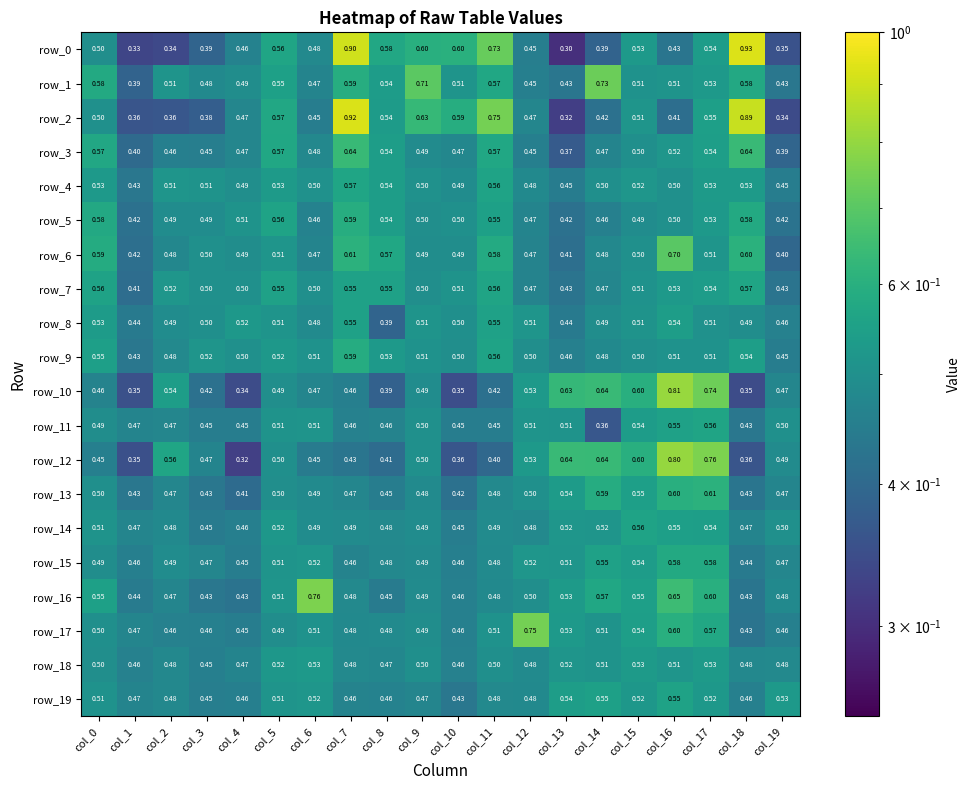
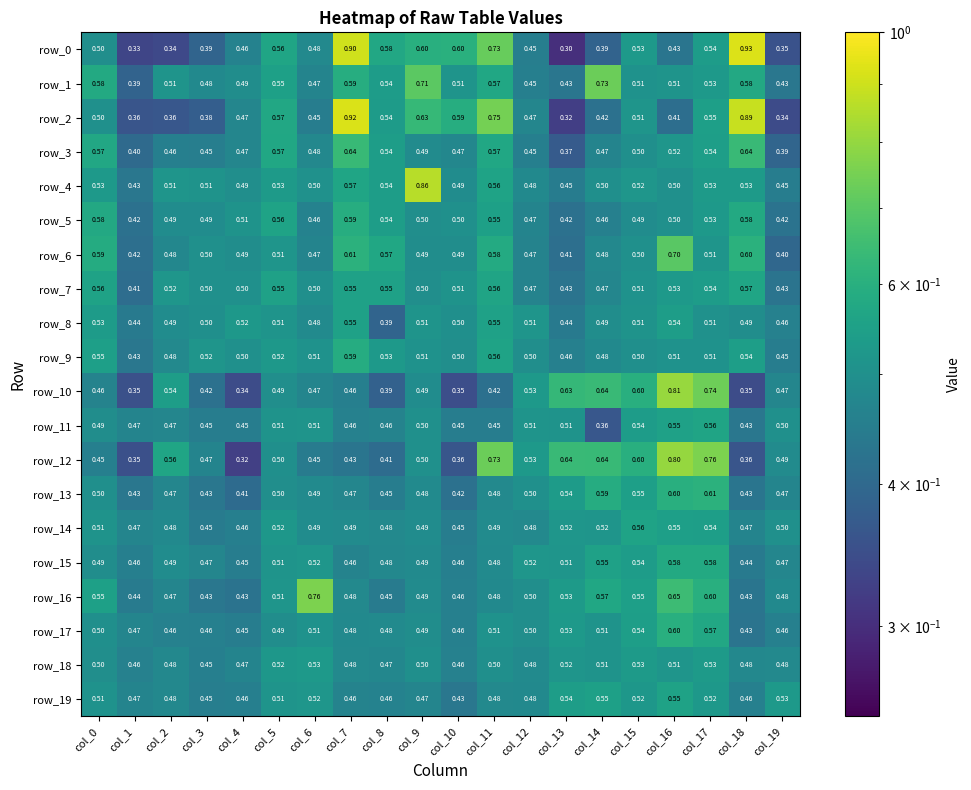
  {
    "row_4": {
      "col_0": 0.53,
      "col_1": 0.43,
      "col_2": 0.51,
      "col_3": 0.51,
      "col_4": 0.49,
      "col_5": 0.53,
      "col_6": 0.50,
      "col_7": 0.57,
      "col_8": 0.54,
-     "col_9": 0.50,
+     "col_9": 0.86,
      "col_10": 0.49,
      "col_11": 0.56,
      "col_12": 0.48,
      "col_13": 0.45,
      "col_14": 0.50,
      "col_15": 0.52,
      "col_16": 0.50,
      "col_17": 0.53,
      "col_18": 0.53,
      "col_19": 0.45
    },
    "row_12": {
      "col_0": 0.45,
      "col_1": 0.35,
      "col_2": 0.56,
      "col_3": 0.47,
      "col_4": 0.32,
      "col_5": 0.50,
      "col_6": 0.45,
      "col_7": 0.43,
      "col_8": 0.41,
      "col_9": 0.50,
      "col_10": 0.36,
-     "col_11": 0.40,
+     "col_11": 0.73,
      "col_12": 0.53,
      "col_13": 0.64,
      "col_14": 0.64,
      "col_15": 0.60,
      "col_16": 0.80,
      "col_17": 0.76,
      "col_18": 0.36,
      "col_19": 0.49
    },
    "row_17": {
      "col_0": 0.50,
      "col_1": 0.47,
      "col_2": 0.46,
      "col_3": 0.46,
      "col_4": 0.45,
      "col_5": 0.49,
      "col_6": 0.51,
      "col_7": 0.48,
      "col_8": 0.48,
      "col_9": 0.49,
      "col_10": 0.46,
      "col_11": 0.51,
-     "col_12": 0.75,
+     "col_12": 0.50,
      "col_13": 0.53,
      "col_14": 0.51,
      "col_15": 0.54,
      "col_16": 0.60,
      "col_17": 0.57,
      "col_18": 0.43,
      "col_19": 0.46
    }
  }
